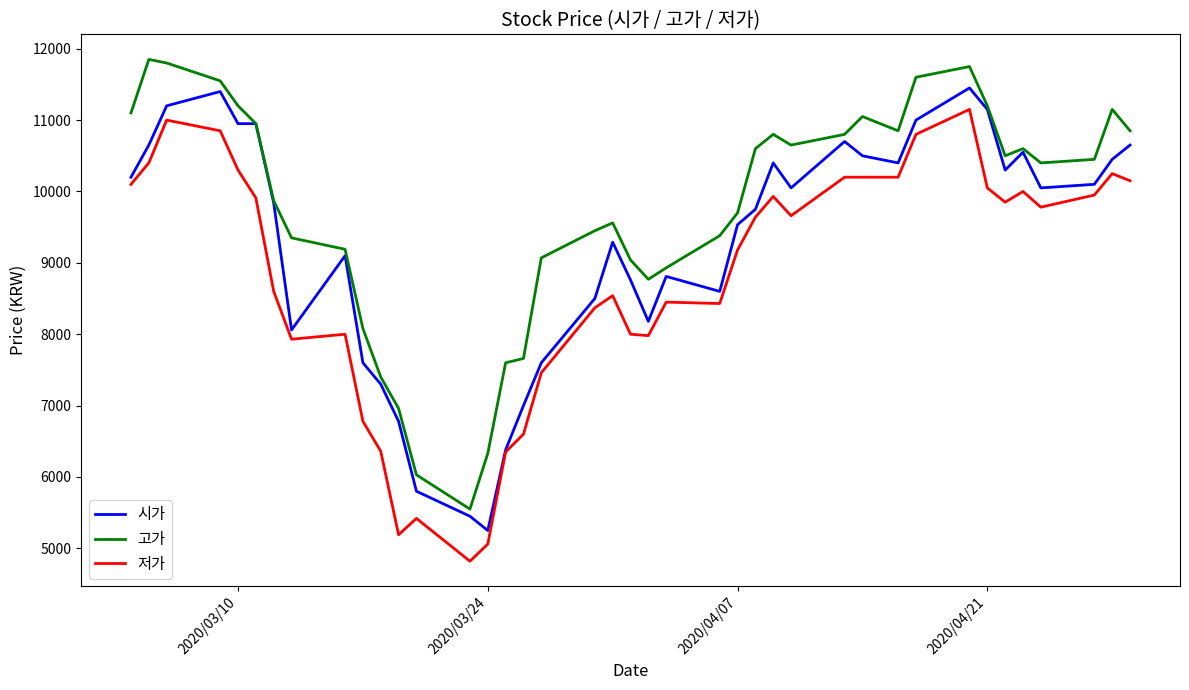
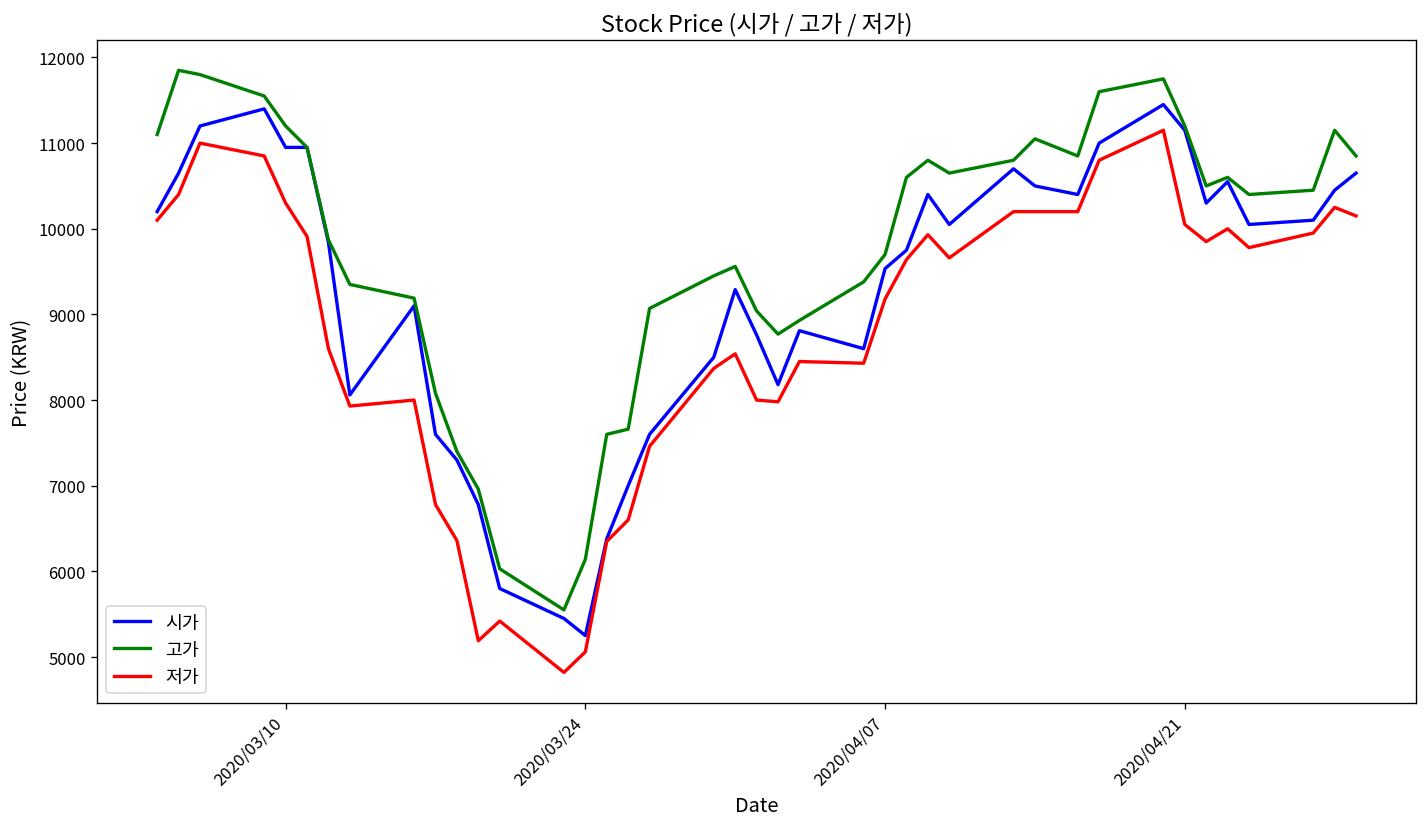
  {
    "시가": {
      "2020/03/10": 11000,
      "2020/03/24": 5300,
      "2020/04/07": 9500,
      "2020/04/21": 11200
    },
    "고가": {
      "2020/03/10": 11200,
-     "2020/03/24": 6300,
+     "2020/03/24": 6100,
      "2020/04/07": 9700,
      "2020/04/21": 11200
    },
    "저가": {
      "2020/03/10": 10300,
      "2020/03/24": 5100,
      "2020/04/07": 9200,
      "2020/04/21": 10100
    }
  }
